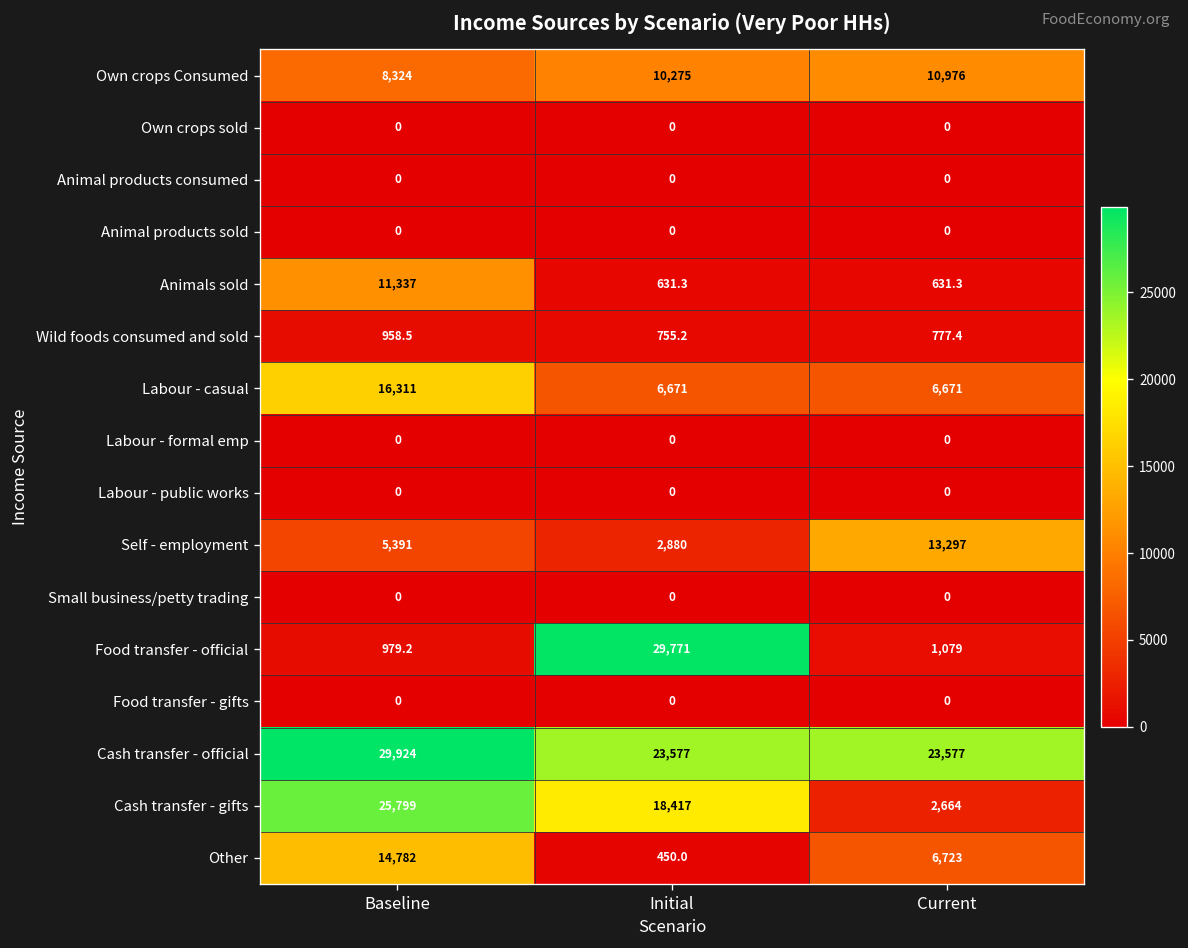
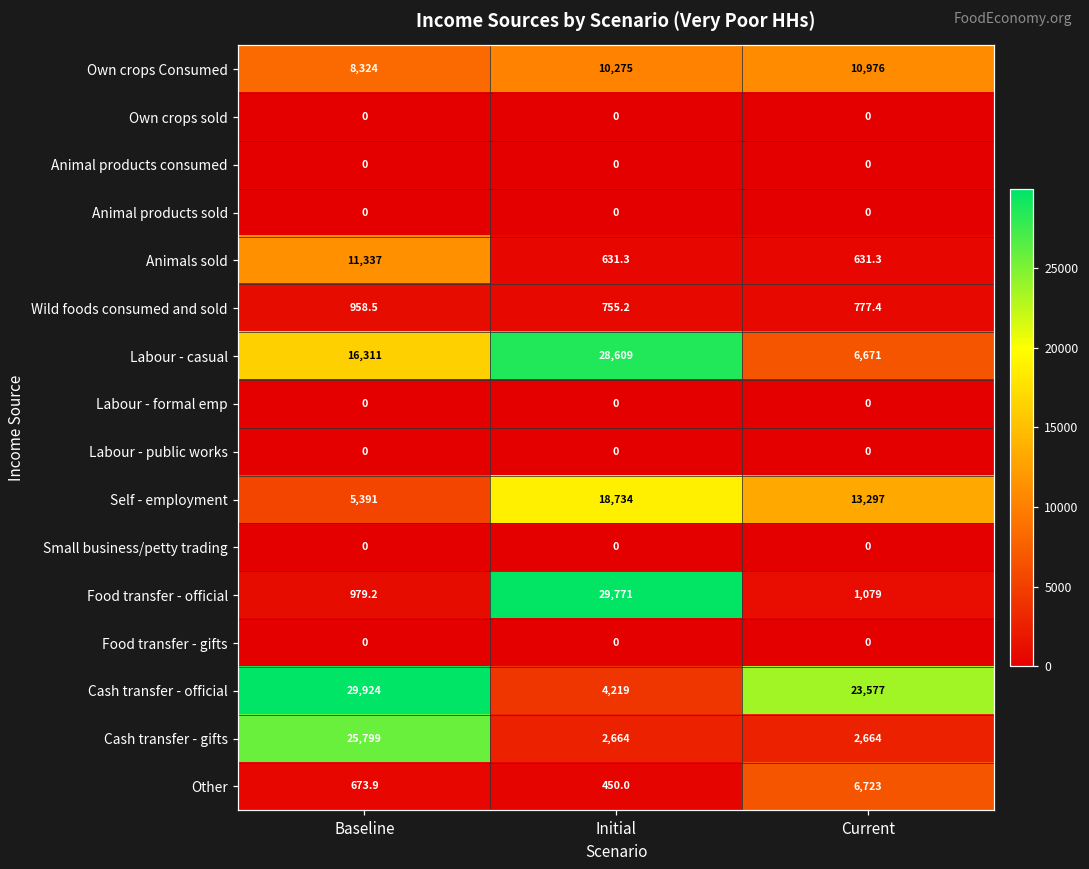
  {
    "Own crops Consumed": {
      "Baseline": "8,324",
      "Initial": "10,275",
      "Current": "10,976"
    },
    "Own crops sold": {
      "Baseline": "0",
      "Initial": "0",
      "Current": "0"
    },
    "Animal products consumed": {
      "Baseline": "0",
      "Initial": "0",
      "Current": "0"
    },
    "Animal products sold": {
      "Baseline": "0",
      "Initial": "0",
      "Current": "0"
    },
    "Animals sold": {
      "Baseline": "11,337",
      "Initial": "631.3",
      "Current": "631.3"
    },
    "Wild foods consumed and sold": {
      "Baseline": "958.5",
      "Initial": "755.2",
      "Current": "777.4"
    },
    "Labour - casual": {
      "Baseline": "16,311",
-     "Initial": "6,671",
+     "Initial": "28,609",
      "Current": "6,671"
    },
    "Labour - formal emp": {
      "Baseline": "0",
      "Initial": "0",
      "Current": "0"
    },
    "Labour - public works": {
      "Baseline": "0",
      "Initial": "0",
      "Current": "0"
    },
    "Self - employment": {
      "Baseline": "5,391",
-     "Initial": "2,880",
+     "Initial": "18,734",
      "Current": "13,297"
    },
    "Small business/petty trading": {
      "Baseline": "0",
      "Initial": "0",
      "Current": "0"
    },
    "Food transfer - official": {
      "Baseline": "979.2",
      "Initial": "29,771",
      "Current": "1,079"
    },
    "Food transfer - gifts": {
      "Baseline": "0",
      "Initial": "0",
      "Current": "0"
    },
    "Cash transfer - official": {
      "Baseline": "29,924",
-     "Initial": "23,577",
+     "Initial": "4,219",
      "Current": "23,577"
    },
    "Cash transfer - gifts": {
      "Baseline": "25,799",
-     "Initial": "18,417",
+     "Initial": "2,664",
      "Current": "2,664"
    },
    "Other": {
-     "Baseline": "14,782",
+     "Baseline": "673.9",
      "Initial": "450.0",
      "Current": "6,723"
    }
  }
